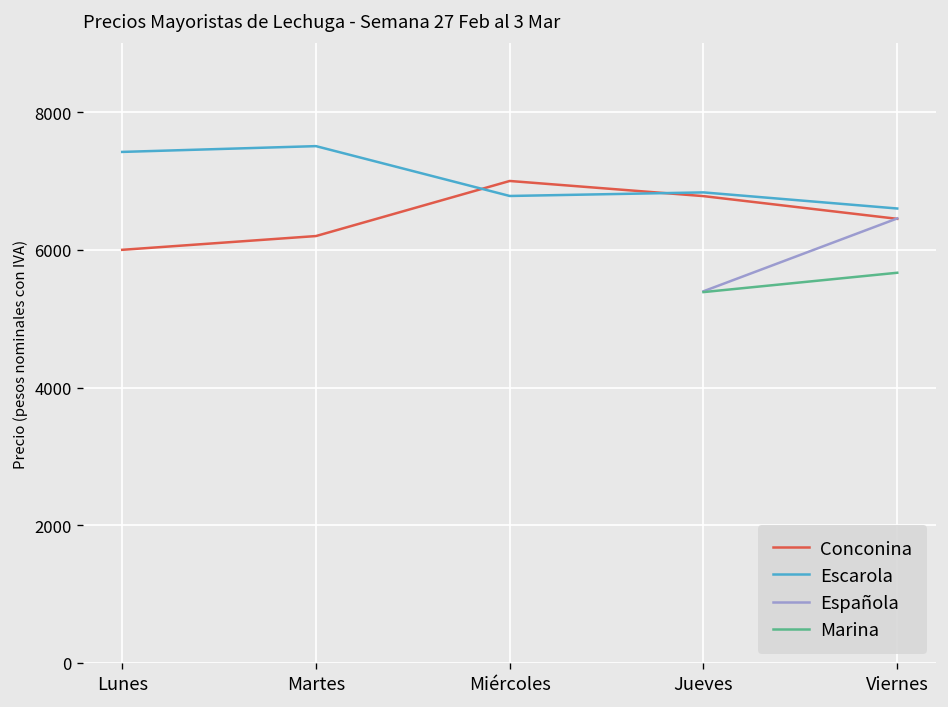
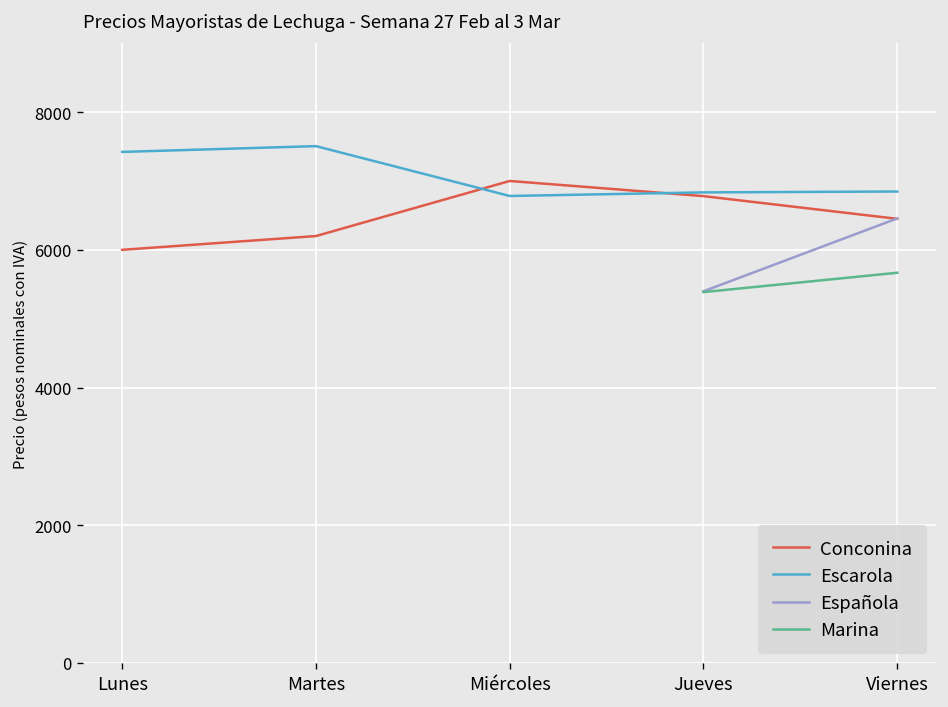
  {
    "Conconina": {
      "Lunes": 6000,
      "Martes": 6200,
      "Miércoles": 7000,
      "Jueves": 6800
    },
    "Escarola": {
      "Lunes": 7400,
      "Martes": 7500,
      "Miércoles": 6800,
      "Jueves": 6800,
-     "Viernes": 6600
+     "Viernes": 6800
    },
    "Marina": {
      "Viernes": 5700
    }
  }
